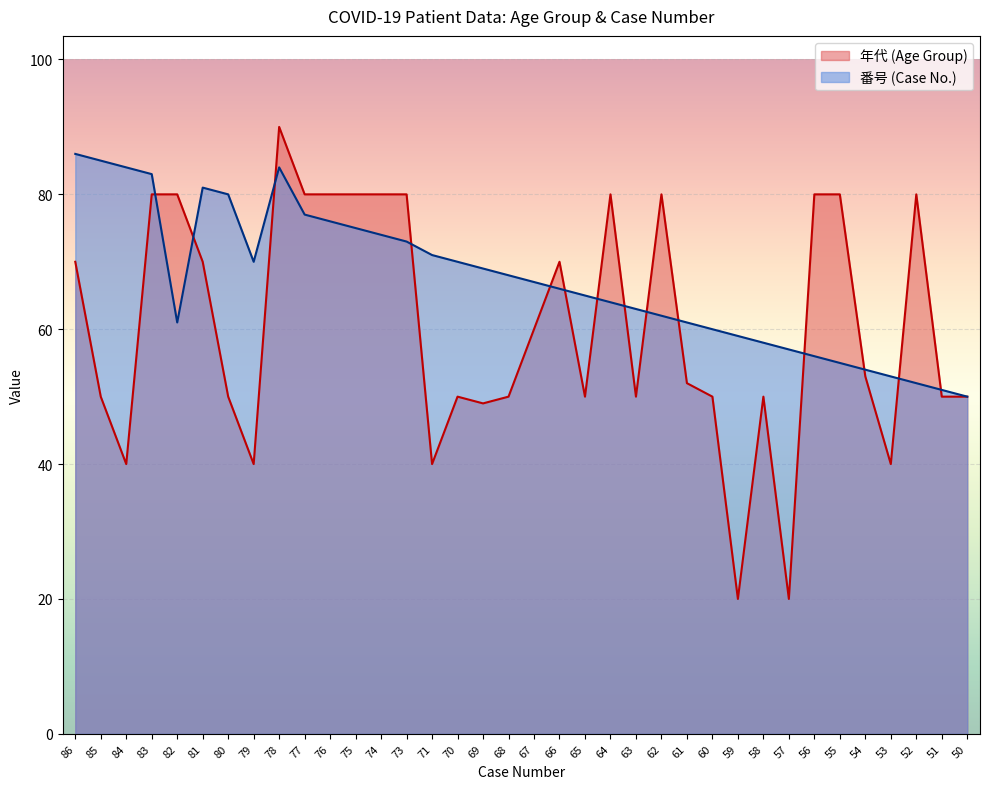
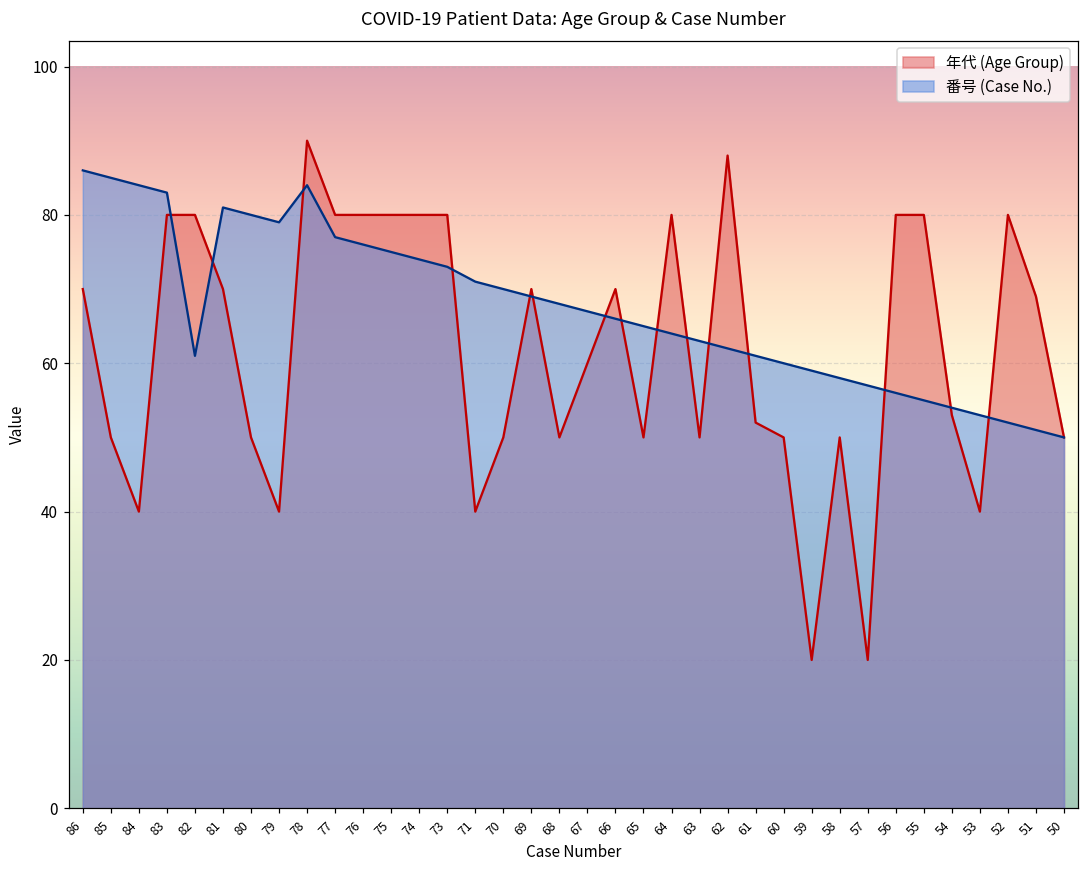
  {
    "年代 (Age Group)": {
      "86": 70,
      "85": 50,
      "84": 40,
      "83": 80,
      "82": 80,
      "81": 70,
      "80": 50,
      "79": 40,
      "78": 90,
      "77": 80,
      "76": 80,
      "75": 80,
      "74": 80,
      "73": 80,
      "71": 40,
      "70": 50,
-     "69": 49,
+     "69": 70,
      "68": 50,
      "67": 60,
      "66": 70,
      "65": 50,
      "64": 80,
      "63": 50,
-     "62": 80,
+     "62": 88,
      "61": 52,
      "60": 50,
      "59": 20,
      "58": 50,
      "57": 20,
      "56": 80,
      "55": 80,
      "54": 53,
      "53": 40,
      "52": 80,
-     "51": 50
+     "51": 69
    },
    "番号 (Case No.)": {
      "86": 86,
      "85": 85,
      "84": 84,
      "83": 83,
      "82": 61,
      "81": 81,
      "80": 80,
-     "79": 70,
+     "79": 79,
      "78": 84,
      "77": 77,
      "76": 76,
      "75": 75,
      "74": 74,
      "73": 73,
      "71": 71,
      "70": 70,
      "69": 69,
      "68": 68,
      "67": 67,
      "66": 66,
      "65": 65,
      "64": 64,
      "63": 63,
      "62": 62,
      "61": 61,
      "60": 60,
      "59": 59,
      "58": 58,
      "57": 57,
      "56": 56,
      "55": 55,
      "54": 54,
      "53": 53,
      "52": 52,
      "51": 51
    }
  }
